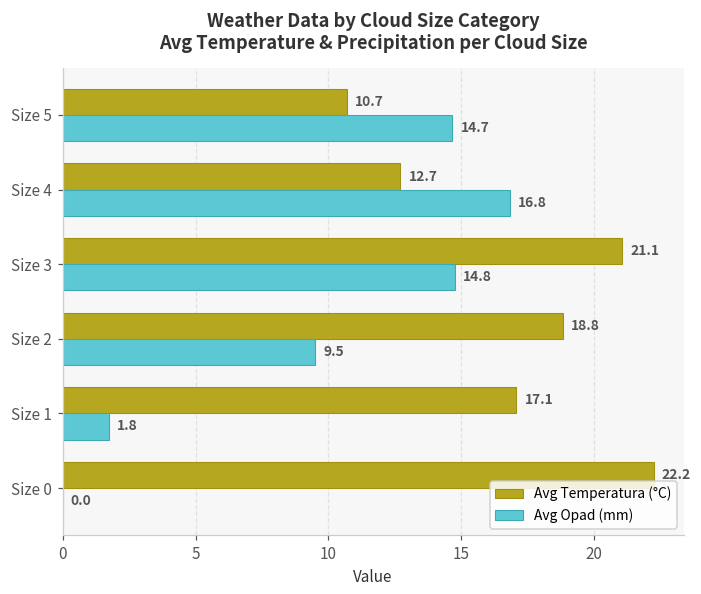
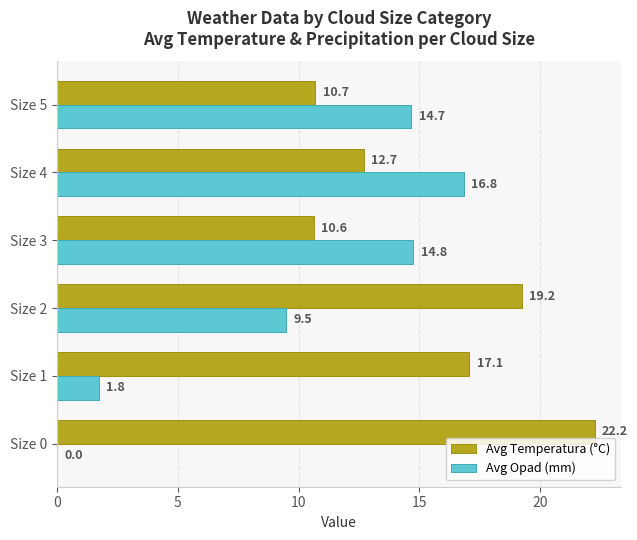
  {
    "Avg Temperatura (°C)": {
      "Size 5": 10.7,
      "Size 4": 12.7,
-     "Size 3": 21.1,
-     "Size 2": 18.8,
+     "Size 3": 10.6,
+     "Size 2": 19.2,
      "Size 1": 17.1
    },
    "Avg Opad (mm)": {
      "Size 5": 14.7,
      "Size 4": 16.8,
      "Size 3": 14.8,
      "Size 2": 9.5,
      "Size 1": 1.8,
      "Size 0": 0.0
    }
  }
